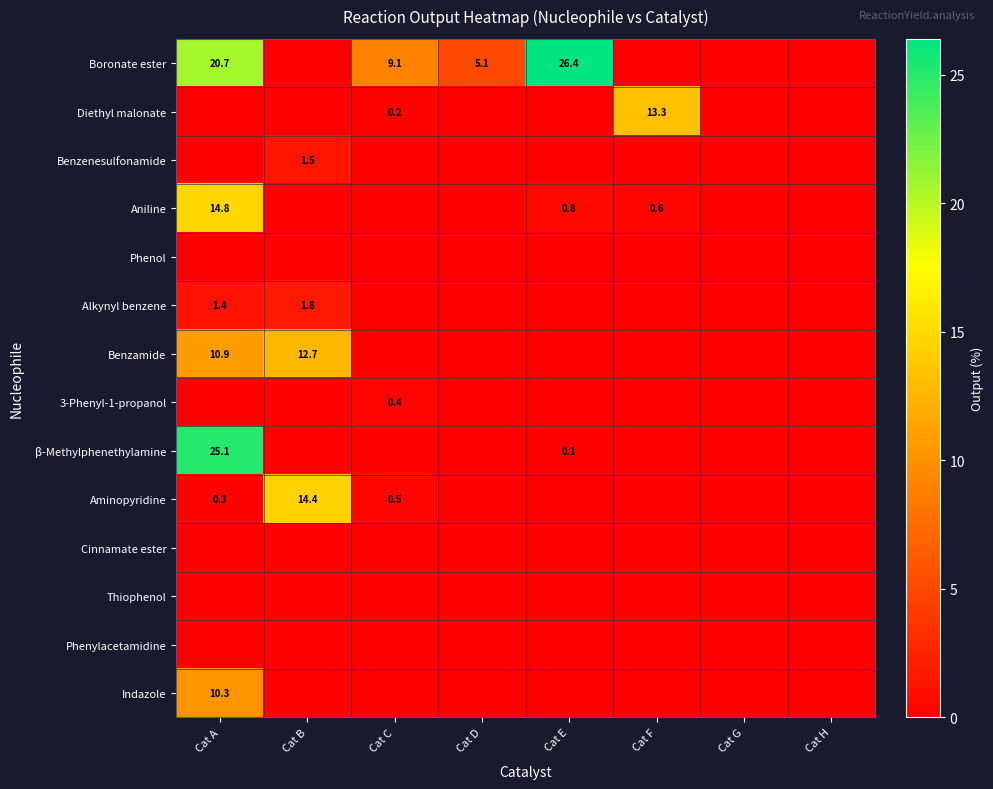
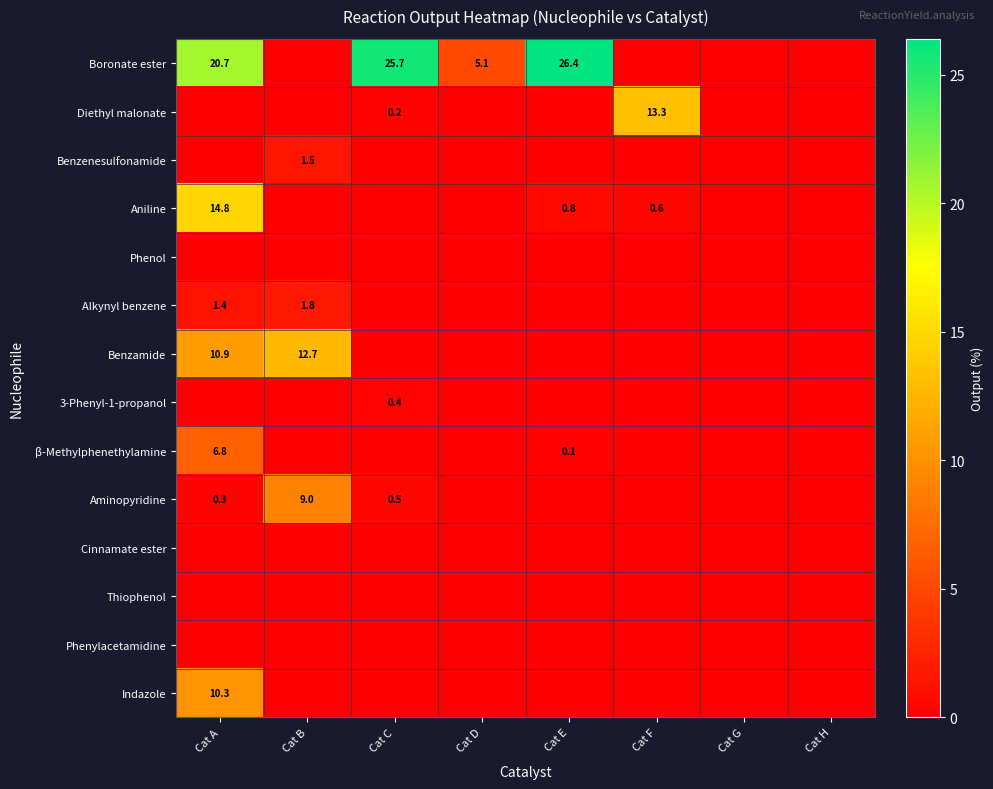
  {
    "Boronate ester": {
      "Cat A": 20.7,
-     "Cat C": 9.1,
+     "Cat C": 25.7,
      "Cat D": 5.1,
      "Cat E": 26.4
    },
    "Diethyl malonate": {
      "Cat C": 0.2,
      "Cat F": 13.3
    },
    "Benzenesulfonamide": {
      "Cat B": 1.5
    },
    "Aniline": {
      "Cat A": 14.8,
      "Cat E": 0.8,
      "Cat F": 0.6
    },
    "Alkynyl benzene": {
      "Cat A": 1.4,
      "Cat B": 1.8
    },
    "Benzamide": {
      "Cat A": 10.9,
      "Cat B": 12.7
    },
    "3-Phenyl-1-propanol": {
      "Cat C": 0.4
    },
    "β-Methylphenethylamine": {
-     "Cat A": 25.1,
+     "Cat A": 6.8,
      "Cat E": 0.1
    },
    "Aminopyridine": {
      "Cat A": 0.3,
-     "Cat B": 14.4,
+     "Cat B": 9.0,
      "Cat C": 0.5
    },
    "Indazole": {
      "Cat A": 10.3
    }
  }
